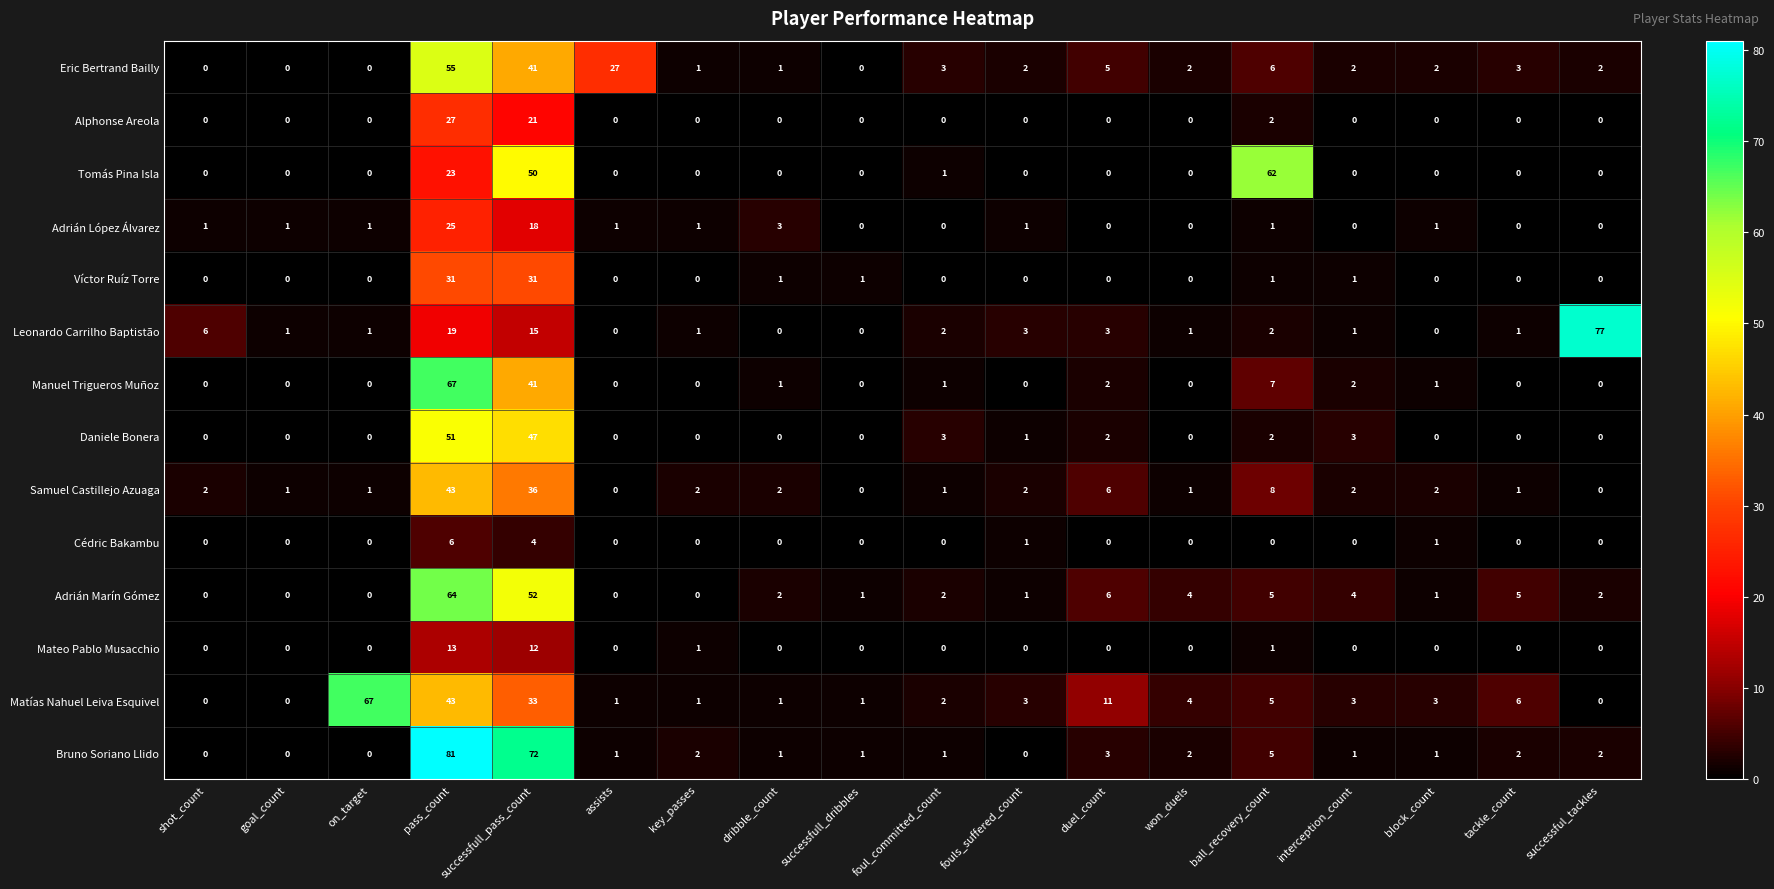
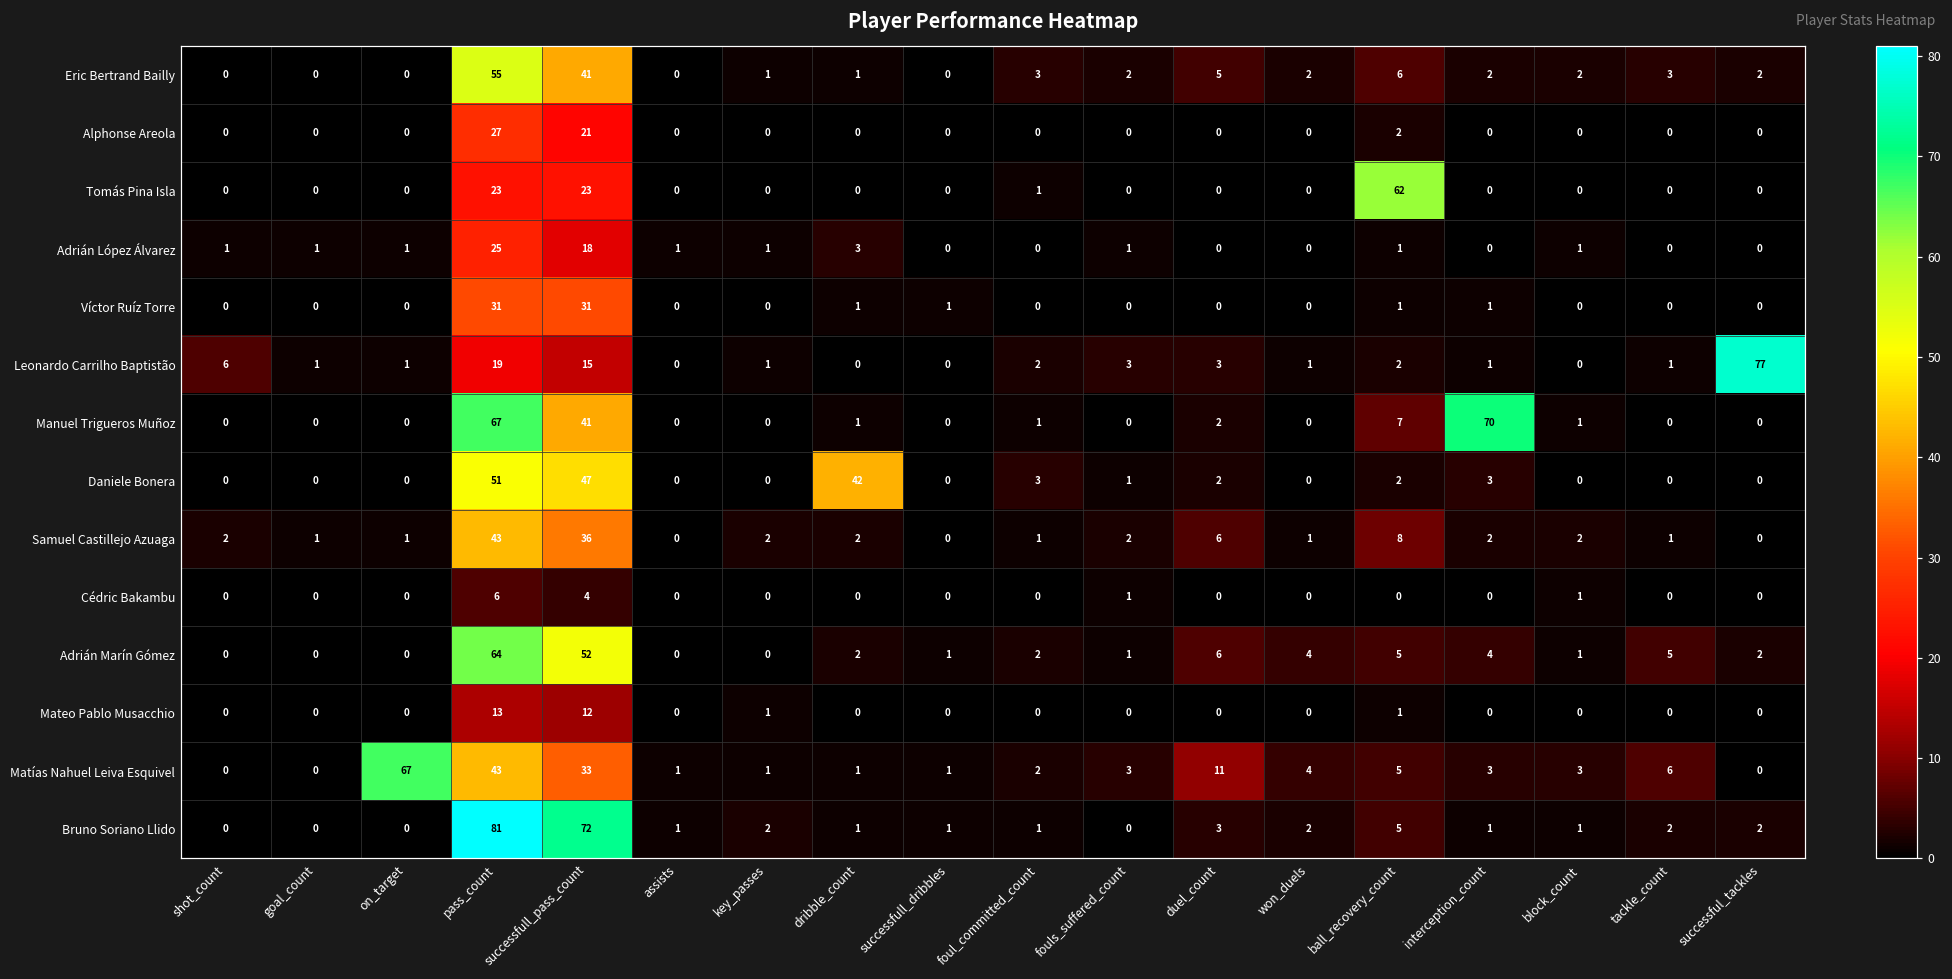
  {
    "Eric Bertrand Bailly": {
      "shot_count": 0,
      "goal_count": 0,
      "on_target": 0,
      "pass_count": 55,
      "successfull_pass_count": 41,
-     "assists": 27,
+     "assists": 0,
      "key_passes": 1,
      "dribble_count": 1,
      "successfull_dribbles": 0,
      "foul_committed_count": 3,
      "fouls_suffered_count": 2,
      "duel_count": 5,
      "won_duels": 2,
      "ball_recovery_count": 6,
      "interception_count": 2,
      "block_count": 2,
      "tackle_count": 3,
      "successful_tackles": 2
    },
    "Tomás Pina Isla": {
      "shot_count": 0,
      "goal_count": 0,
      "on_target": 0,
      "pass_count": 23,
-     "successfull_pass_count": 50,
+     "successfull_pass_count": 23,
      "assists": 0,
      "key_passes": 0,
      "dribble_count": 0,
      "successfull_dribbles": 0,
      "foul_committed_count": 1,
      "fouls_suffered_count": 0,
      "duel_count": 0,
      "won_duels": 0,
      "ball_recovery_count": 62,
      "interception_count": 0,
      "block_count": 0,
      "tackle_count": 0,
      "successful_tackles": 0
    },
    "Manuel Trigueros Muñoz": {
      "shot_count": 0,
      "goal_count": 0,
      "on_target": 0,
      "pass_count": 67,
      "successfull_pass_count": 41,
      "assists": 0,
      "key_passes": 0,
      "dribble_count": 1,
      "successfull_dribbles": 0,
      "foul_committed_count": 1,
      "fouls_suffered_count": 0,
      "duel_count": 2,
      "won_duels": 0,
      "ball_recovery_count": 7,
-     "interception_count": 2,
+     "interception_count": 70,
      "block_count": 1,
      "tackle_count": 0,
      "successful_tackles": 0
    },
    "Daniele Bonera": {
      "shot_count": 0,
      "goal_count": 0,
      "on_target": 0,
      "pass_count": 51,
      "successfull_pass_count": 47,
      "assists": 0,
      "key_passes": 0,
-     "dribble_count": 0,
+     "dribble_count": 42,
      "successfull_dribbles": 0,
      "foul_committed_count": 3,
      "fouls_suffered_count": 1,
      "duel_count": 2,
      "won_duels": 0,
      "ball_recovery_count": 2,
      "interception_count": 3,
      "block_count": 0,
      "tackle_count": 0,
      "successful_tackles": 0
    }
  }
